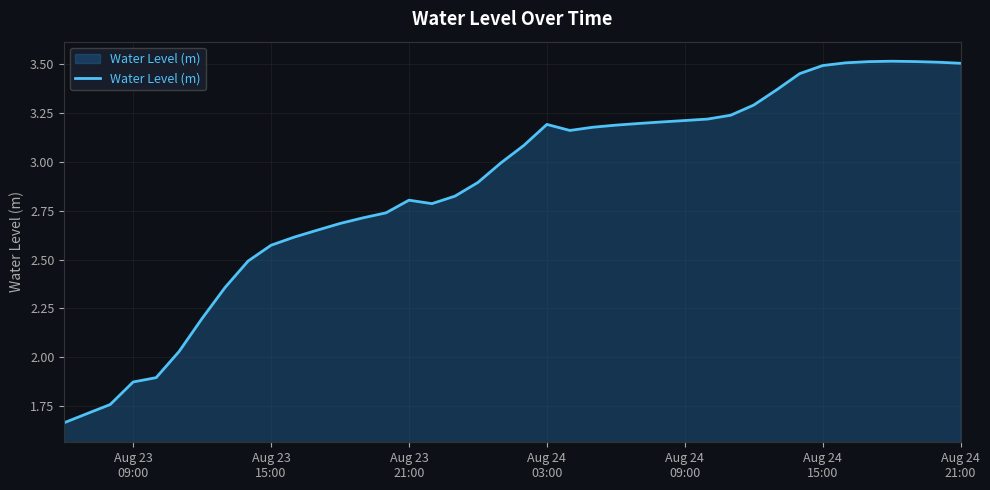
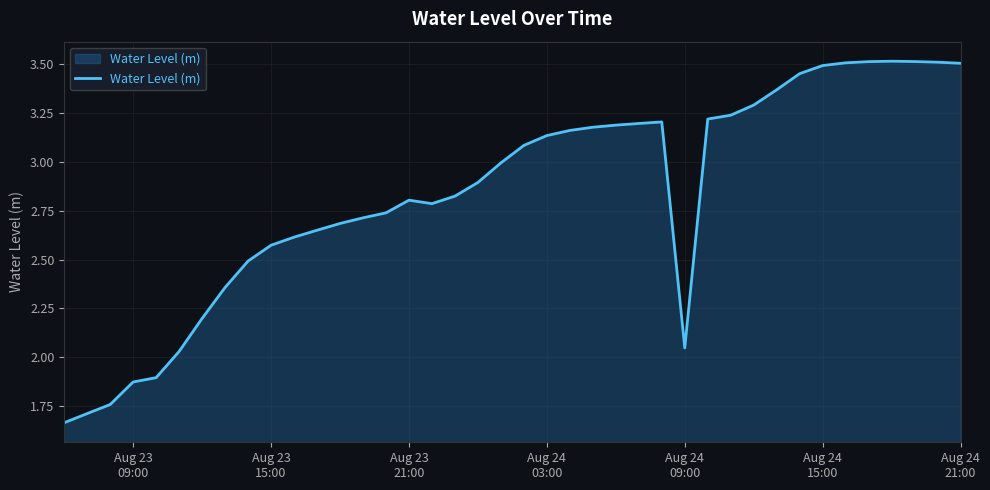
  {
    "Aug 23 09:00": 1.87,
    "Aug 23 15:00": 2.57,
    "Aug 23 21:00": 2.80,
-   "Aug 24 03:00": 3.19,
-   "Aug 24 09:00": 3.21,
+   "Aug 24 03:00": 3.13,
+   "Aug 24 09:00": 2.05,
    "Aug 24 15:00": 3.49,
    "Aug 24 21:00": 3.50
  }
